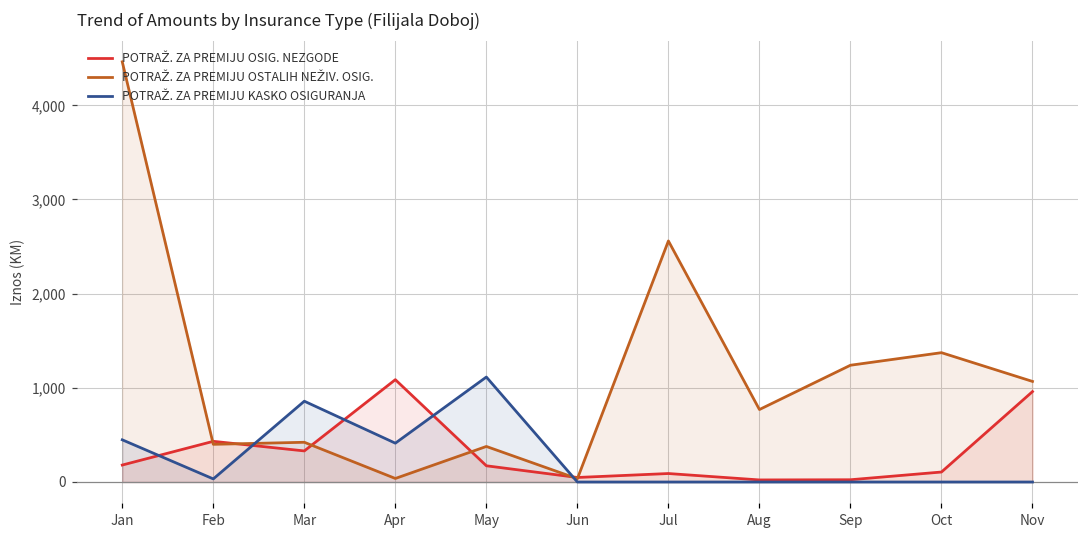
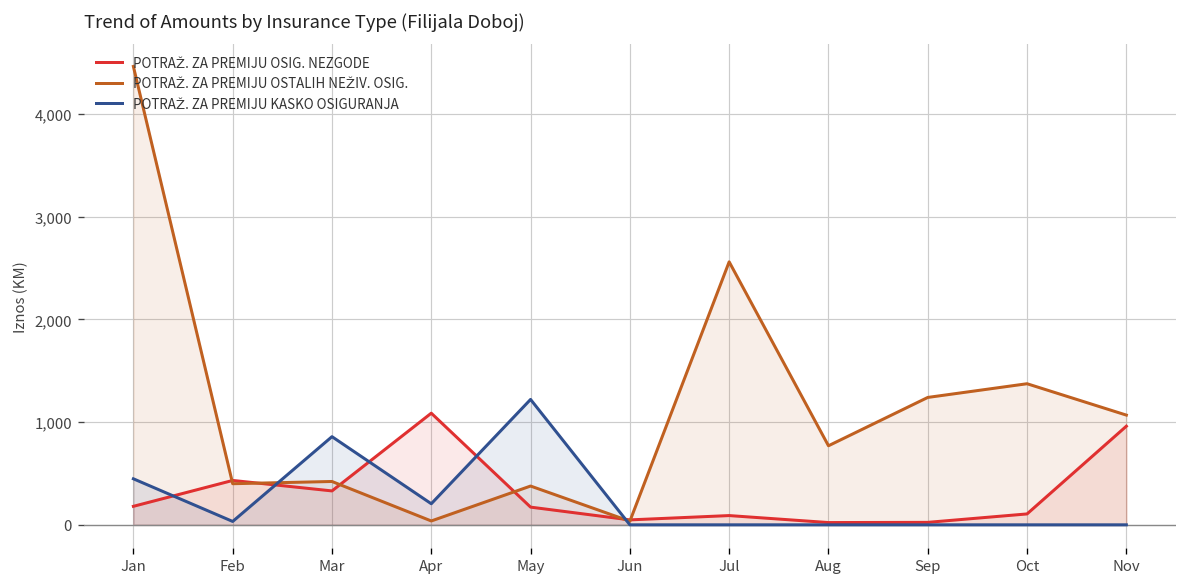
  {
    "POTRAŽ. ZA PREMIJU KASKO OSIGURANJA": {
      "Jan": "400",
      "Feb": "0",
      "Mar": "900",
-     "Apr": "400",
-     "May": "1,100",
+     "Apr": "200",
+     "May": "1,200",
      "Jun": "0",
      "Jul": "0",
      "Oct": "0",
      "Nov": "0"
    }
  }
